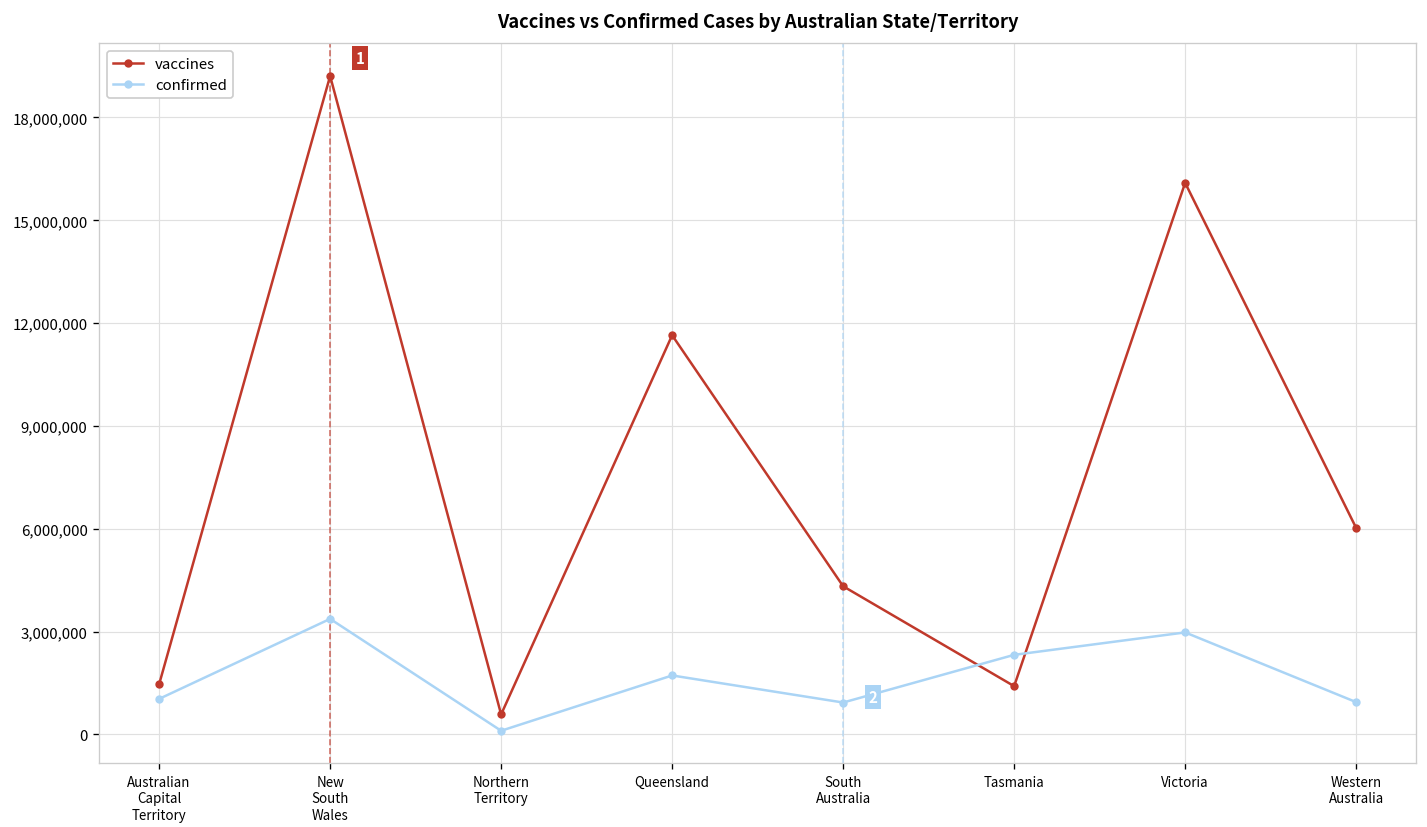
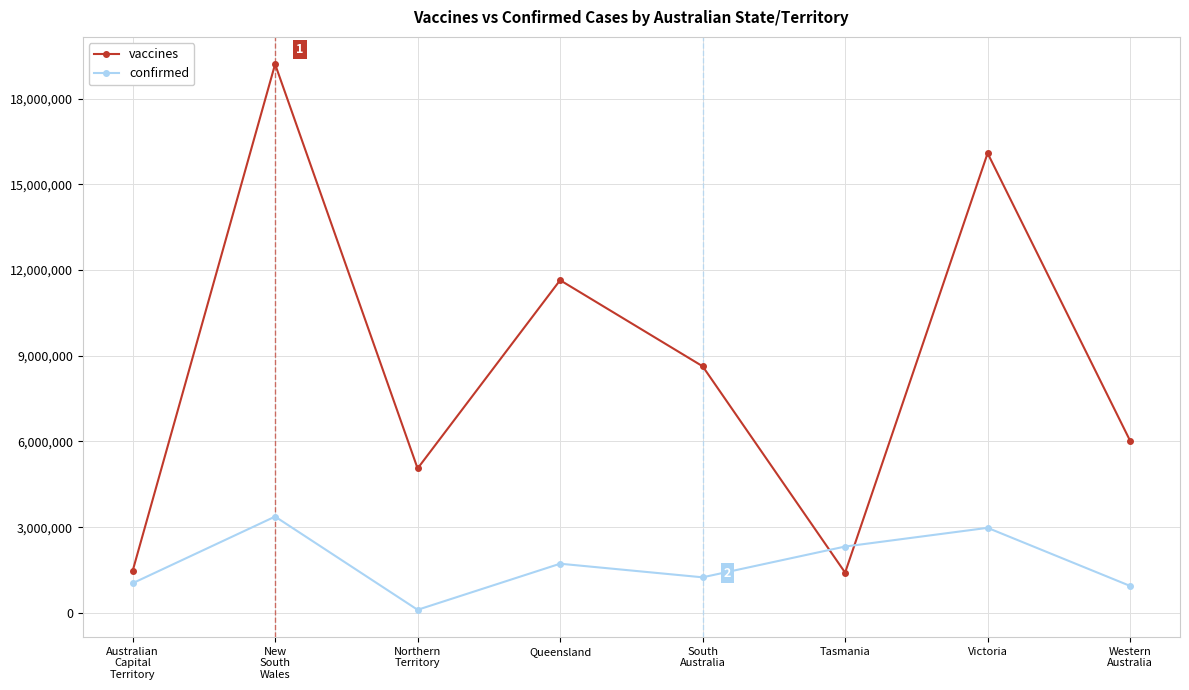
  {
    "vaccines": {
      "Australian Capital Territory": "1,500,000",
-     "Northern Territory": "600,000",
+     "Northern Territory": "5,100,000",
      "Queensland": "11,600,000",
-     "South Australia": "4,300,000",
+     "South Australia": "8,600,000",
      "Tasmania": "1,400,000",
      "Victoria": "16,100,000",
      "Western Australia": "6,000,000"
    },
    "confirmed": {
      "Australian Capital Territory": "1,000,000",
      "New South Wales": "3,400,000",
      "Northern Territory": "100,000",
      "Queensland": "1,700,000",
-     "South Australia": "900,000",
+     "South Australia": "1,200,000",
      "Tasmania": "2,300,000",
      "Victoria": "3,000,000",
      "Western Australia": "900,000"
    }
  }
